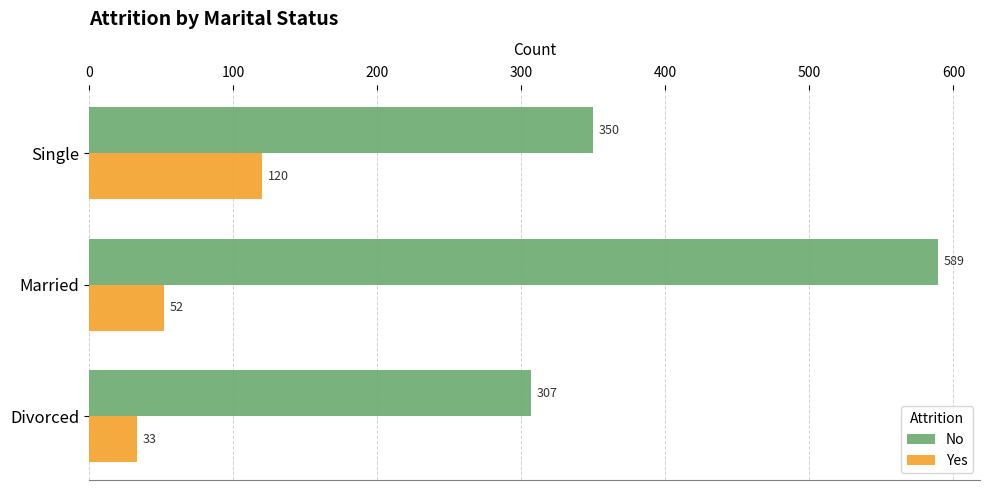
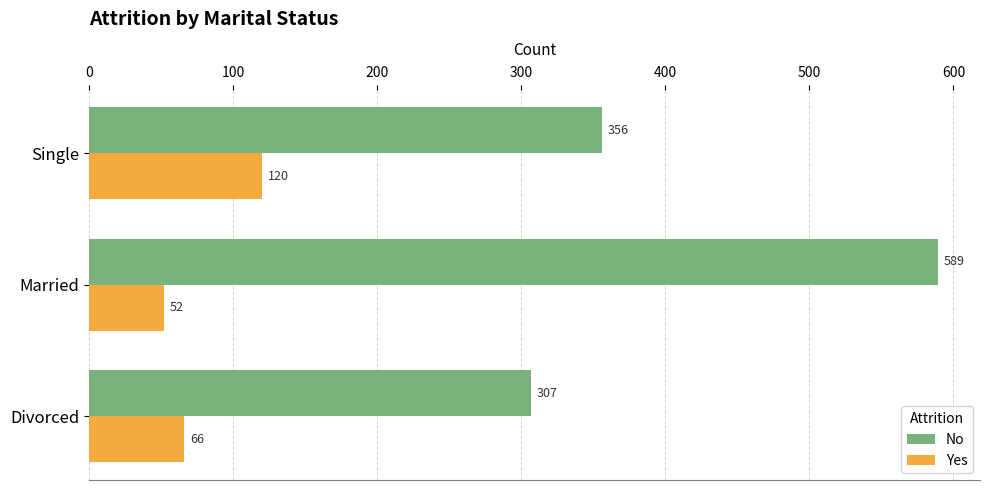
  {
    "No": {
-     "Single": 350,
+     "Single": 356,
      "Married": 589,
      "Divorced": 307
    },
    "Yes": {
      "Single": 120,
      "Married": 52,
-     "Divorced": 33
+     "Divorced": 66
    }
  }
